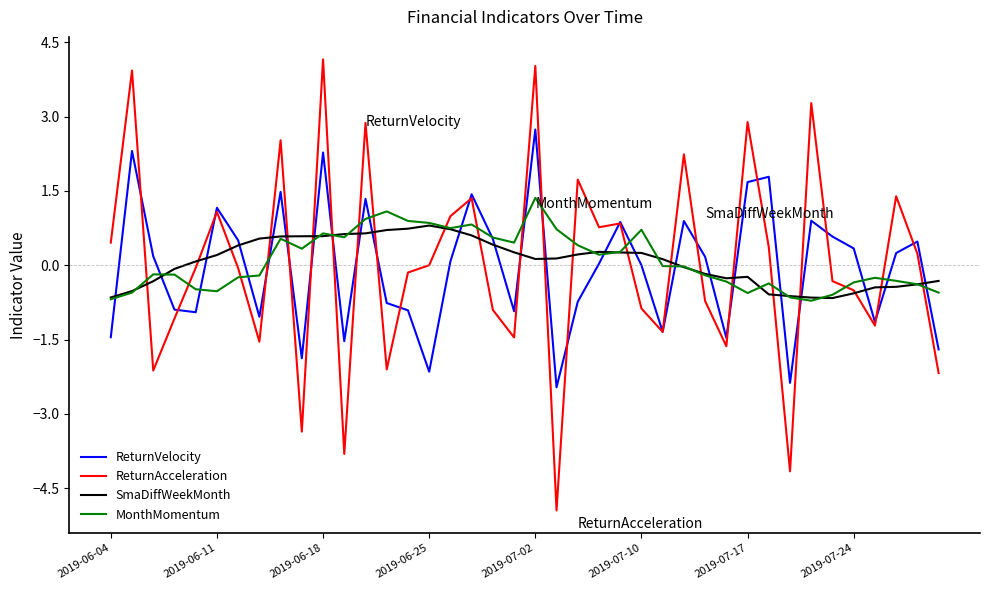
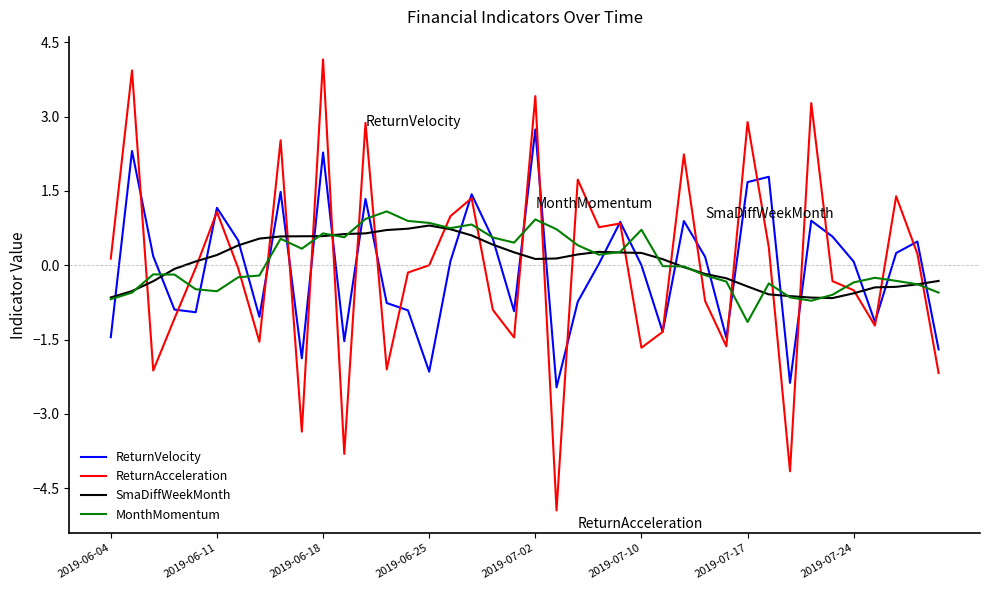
  {
    "ReturnVelocity": {
      "2019-06-04": -1.5,
      "2019-06-11": 1.2,
      "2019-06-18": 2.3,
      "2019-06-25": -2.1,
      "2019-07-02": 2.7,
      "2019-07-10": 0.0,
      "2019-07-17": 1.7,
-     "2019-07-24": 0.3
+     "2019-07-24": 0.1
    },
    "ReturnAcceleration": {
-     "2019-06-04": 0.5,
+     "2019-06-04": 0.1,
      "2019-06-11": 1.1,
      "2019-06-18": 4.2,
      "2019-06-25": 0.0,
-     "2019-07-02": 4.0,
-     "2019-07-10": -0.9,
+     "2019-07-02": 3.4,
+     "2019-07-10": -1.7,
      "2019-07-17": 2.9,
      "2019-07-24": -0.5
    },
    "SmaDiffWeekMonth": {
      "2019-06-11": 0.2,
      "2019-06-18": 0.6,
      "2019-06-25": 0.8,
      "2019-07-02": 0.1,
      "2019-07-10": 0.2,
-     "2019-07-17": -0.2,
+     "2019-07-17": -0.4,
      "2019-07-24": -0.6
    },
    "MonthMomentum": {
      "2019-06-11": -0.5,
      "2019-06-18": 0.6,
      "2019-06-25": 0.9,
-     "2019-07-02": 1.4,
+     "2019-07-02": 0.9,
      "2019-07-10": 0.7,
-     "2019-07-17": -0.6,
+     "2019-07-17": -1.1,
      "2019-07-24": -0.3
    }
  }
